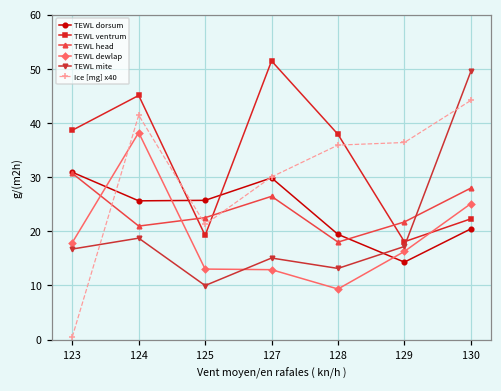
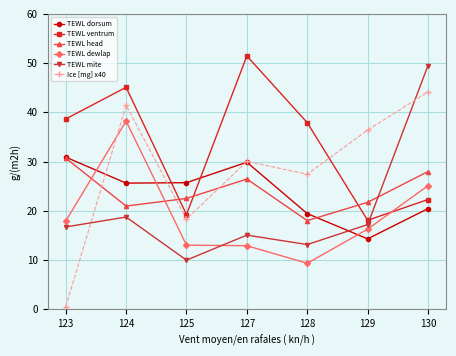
  {
    "Ice [mg] x40": {
      "123": 1,
      "124": 41,
-     "125": 21,
-     "128": 36,
+     "125": 18,
+     "128": 27,
      "129": 36,
      "130": 44
    }
  }
